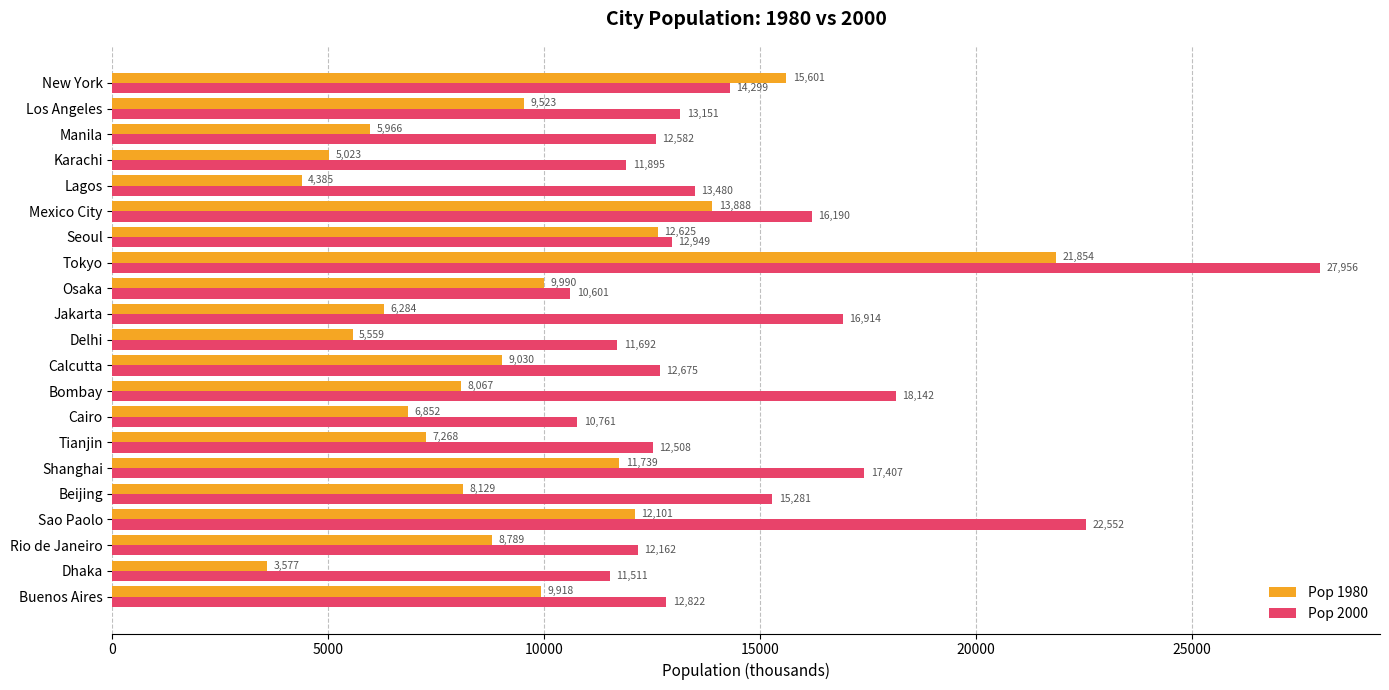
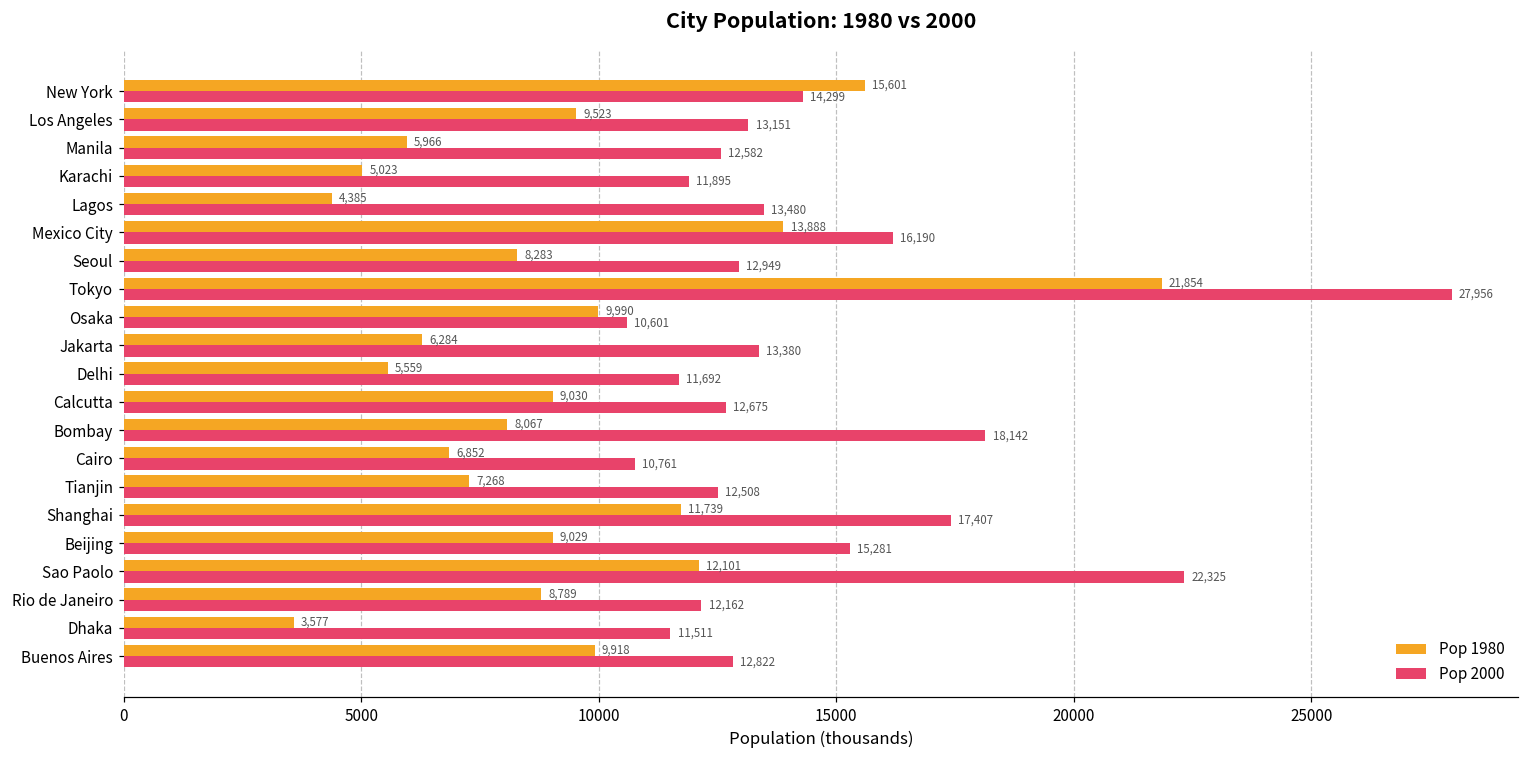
  {
    "Pop 1980": {
      "New York": "15,601",
      "Los Angeles": "9,523",
      "Manila": "5,966",
      "Karachi": "5,023",
      "Lagos": "4,385",
      "Mexico City": "13,888",
-     "Seoul": "12,625",
+     "Seoul": "8,283",
      "Tokyo": "21,854",
      "Osaka": "9,990",
      "Jakarta": "6,284",
      "Delhi": "5,559",
      "Calcutta": "9,030",
      "Bombay": "8,067",
      "Cairo": "6,852",
      "Tianjin": "7,268",
      "Shanghai": "11,739",
-     "Beijing": "8,129",
+     "Beijing": "9,029",
      "Sao Paolo": "12,101",
      "Rio de Janeiro": "8,789",
      "Dhaka": "3,577",
      "Buenos Aires": "9,918"
    },
    "Pop 2000": {
      "New York": "14,299",
      "Los Angeles": "13,151",
      "Manila": "12,582",
      "Karachi": "11,895",
      "Lagos": "13,480",
      "Mexico City": "16,190",
      "Seoul": "12,949",
      "Tokyo": "27,956",
      "Osaka": "10,601",
-     "Jakarta": "16,914",
+     "Jakarta": "13,380",
      "Delhi": "11,692",
      "Calcutta": "12,675",
      "Bombay": "18,142",
      "Cairo": "10,761",
      "Tianjin": "12,508",
      "Shanghai": "17,407",
      "Beijing": "15,281",
-     "Sao Paolo": "22,552",
+     "Sao Paolo": "22,325",
      "Rio de Janeiro": "12,162",
      "Dhaka": "11,511",
      "Buenos Aires": "12,822"
    }
  }
